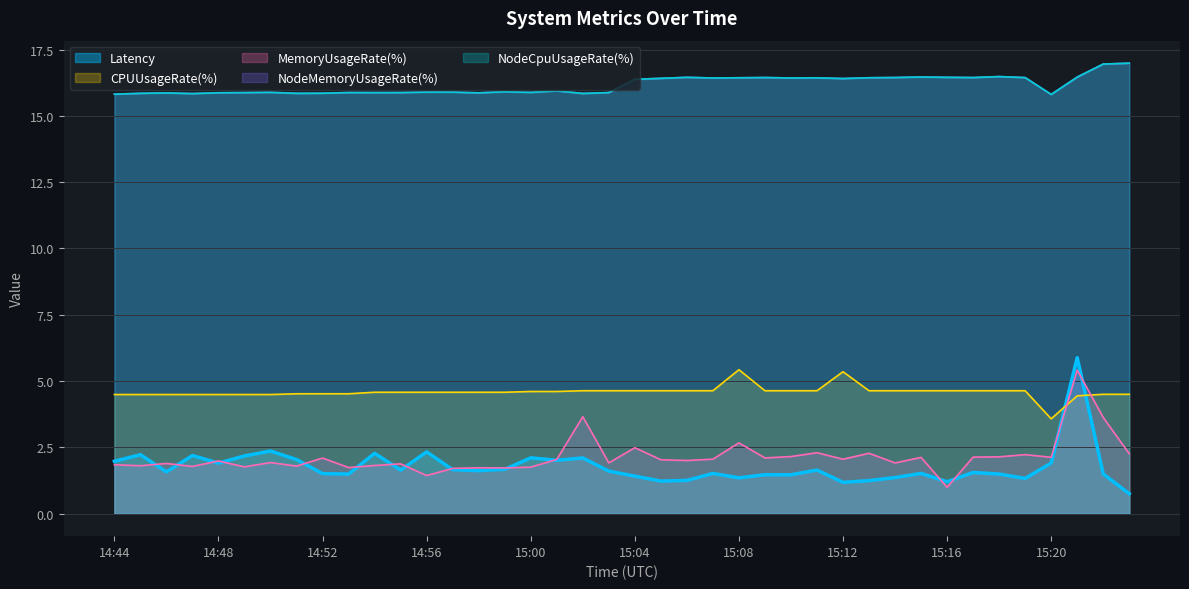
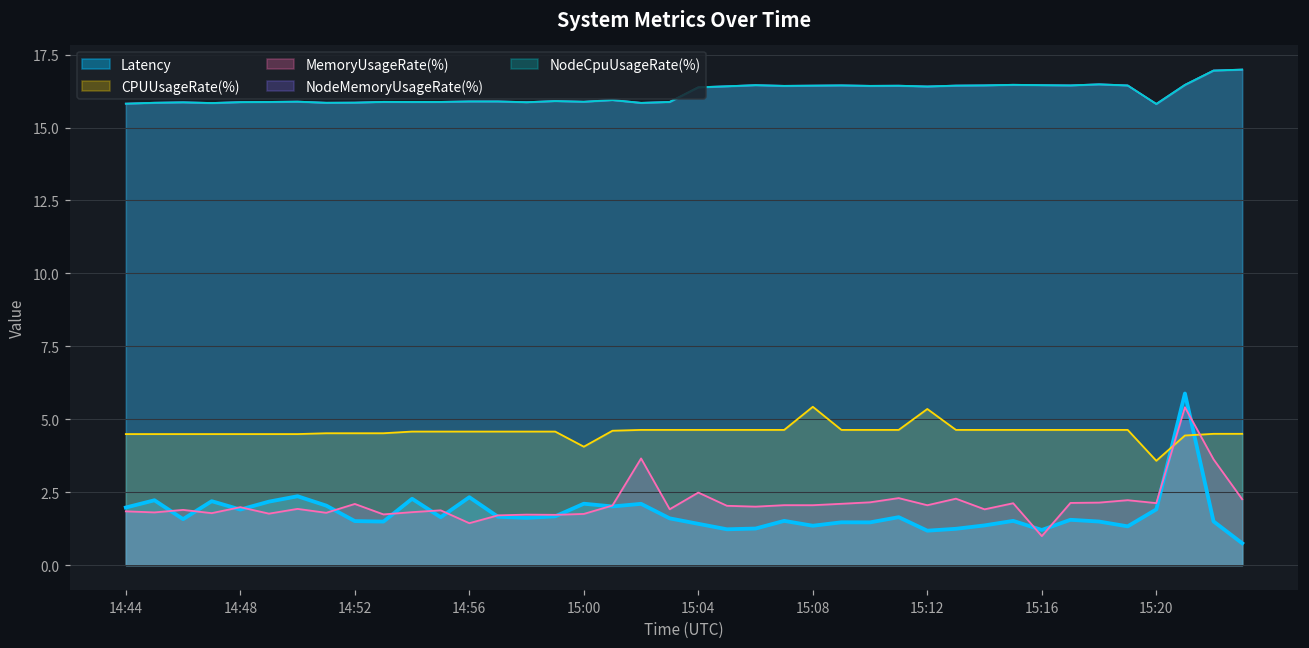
  {
    "CPUUsageRate(%)": {
      "14:44": 4.5,
      "14:48": 4.5,
      "14:52": 4.5,
      "14:56": 4.6,
-     "15:00": 4.6,
+     "15:00": 4.1,
      "15:04": 4.6,
      "15:08": 5.4,
      "15:12": 5.4,
      "15:16": 4.6,
      "15:20": 3.6
    },
    "MemoryUsageRate(%)": {
      "14:44": 1.8,
      "14:52": 2.1,
      "14:56": 1.4,
      "15:00": 1.8,
      "15:04": 2.5,
-     "15:08": 2.7,
+     "15:08": 2.1,
      "15:12": 2.1,
      "15:16": 1.0,
      "15:20": 2.1
    }
  }
